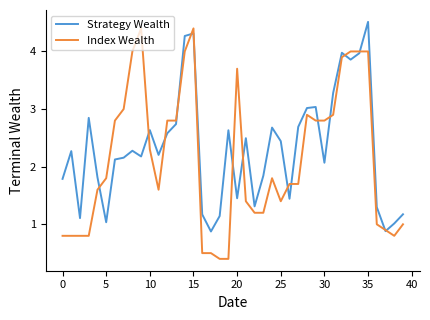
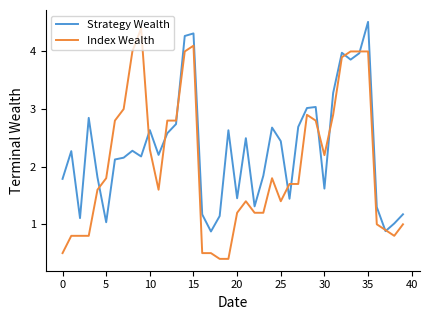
  {
    "Strategy Wealth": {
      "0": 1.8,
      "5": 1.0,
      "10": 2.6,
      "15": 4.3,
      "20": 1.5,
      "25": 2.4,
-     "30": 2.1,
+     "30": 1.6,
      "35": 4.5
    },
    "Index Wealth": {
-     "0": 0.8,
+     "0": 0.5,
      "5": 1.8,
      "10": 2.3,
-     "15": 4.4,
-     "20": 3.7,
+     "15": 4.1,
+     "20": 1.2,
      "25": 1.4,
-     "30": 2.8,
+     "30": 2.2,
      "35": 4.0
    }
  }
